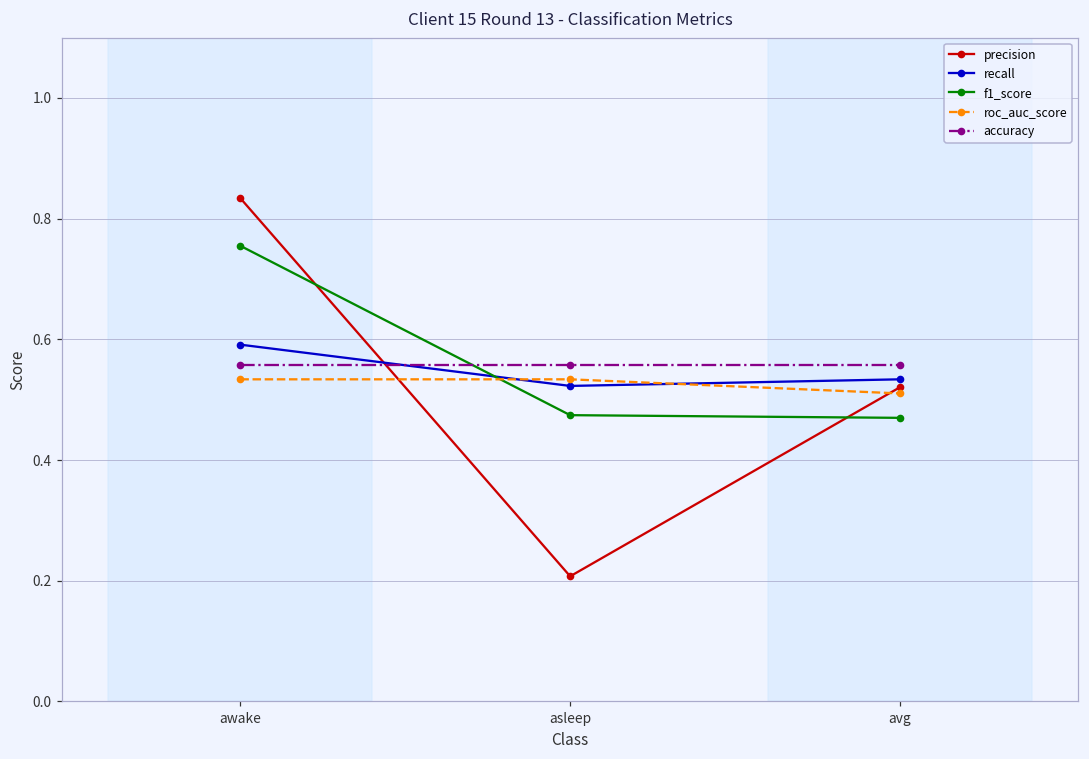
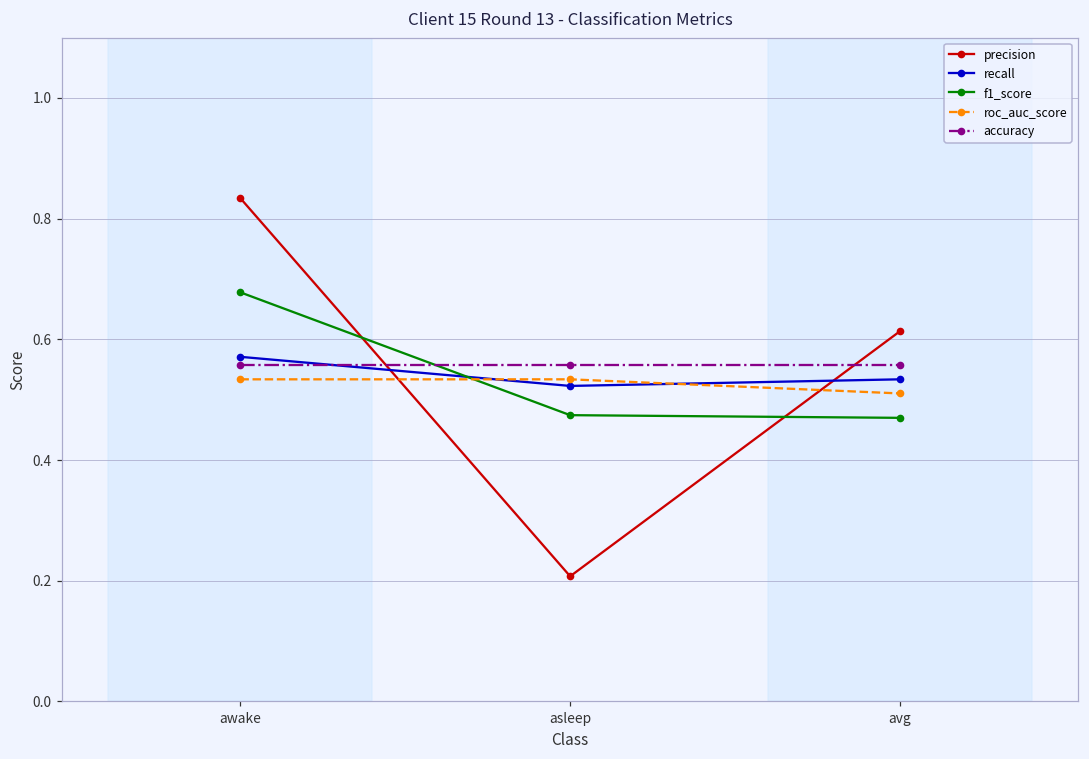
  {
    "precision": {
      "awake": 0.83,
      "asleep": 0.21,
-     "avg": 0.52
+     "avg": 0.61
    },
    "recall": {
-     "awake": 0.59,
+     "awake": 0.57,
      "asleep": 0.52,
      "avg": 0.53
    },
    "f1_score": {
-     "awake": 0.75,
+     "awake": 0.68,
      "asleep": 0.47,
      "avg": 0.47
    },
    "roc_auc_score": {
      "awake": 0.53,
      "asleep": 0.53,
      "avg": 0.51
    },
    "accuracy": {
      "awake": 0.56,
      "asleep": 0.56,
      "avg": 0.56
    }
  }
